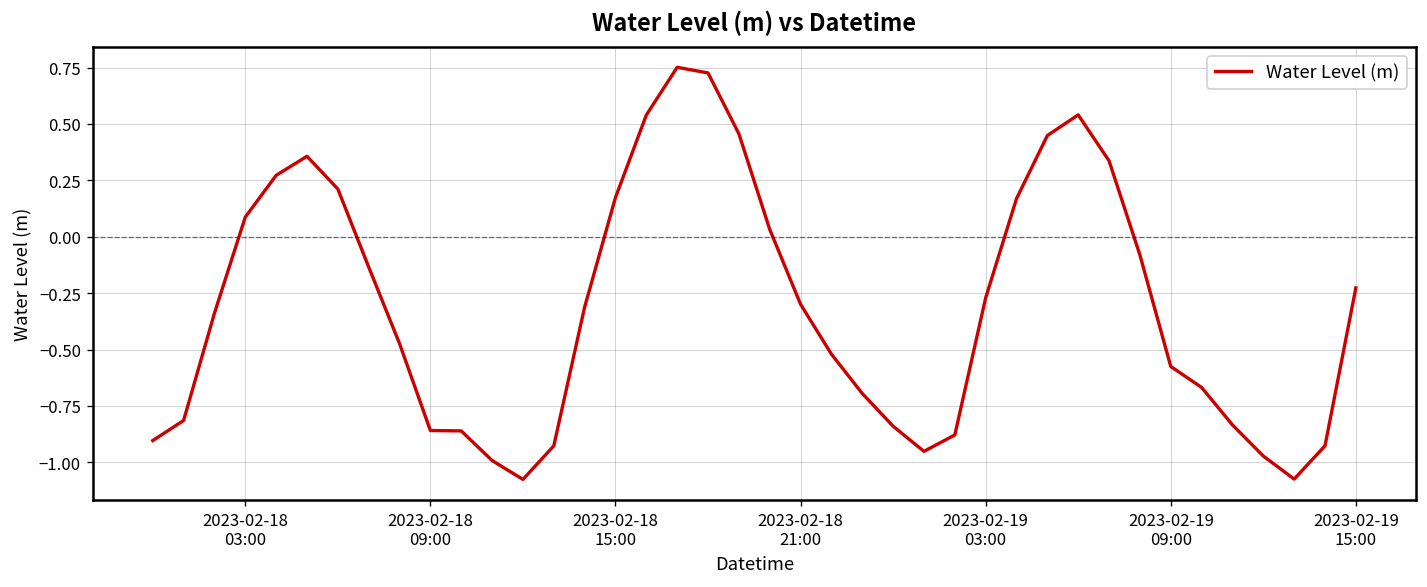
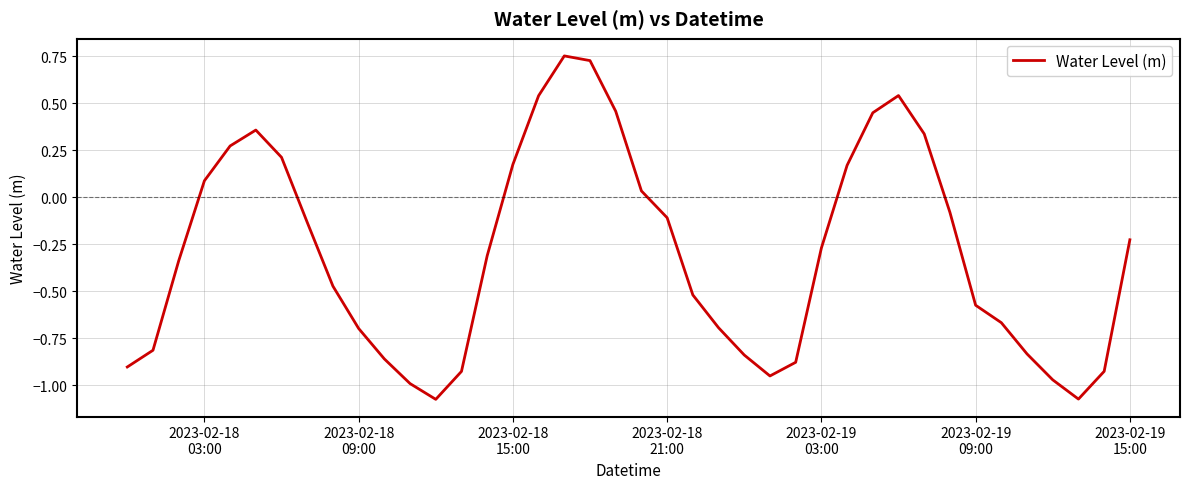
  {
    "2023-02-18 03:00": 0.09,
-   "2023-02-18 09:00": -0.86,
+   "2023-02-18 09:00": -0.70,
    "2023-02-18 15:00": 0.17,
-   "2023-02-18 21:00": -0.30,
+   "2023-02-18 21:00": -0.11,
    "2023-02-19 03:00": -0.27,
    "2023-02-19 09:00": -0.57,
    "2023-02-19 15:00": -0.23
  }
